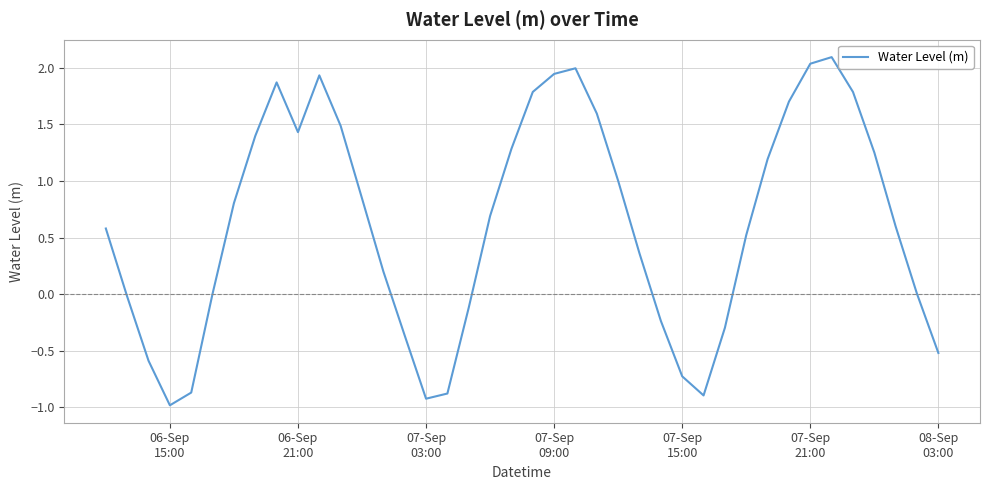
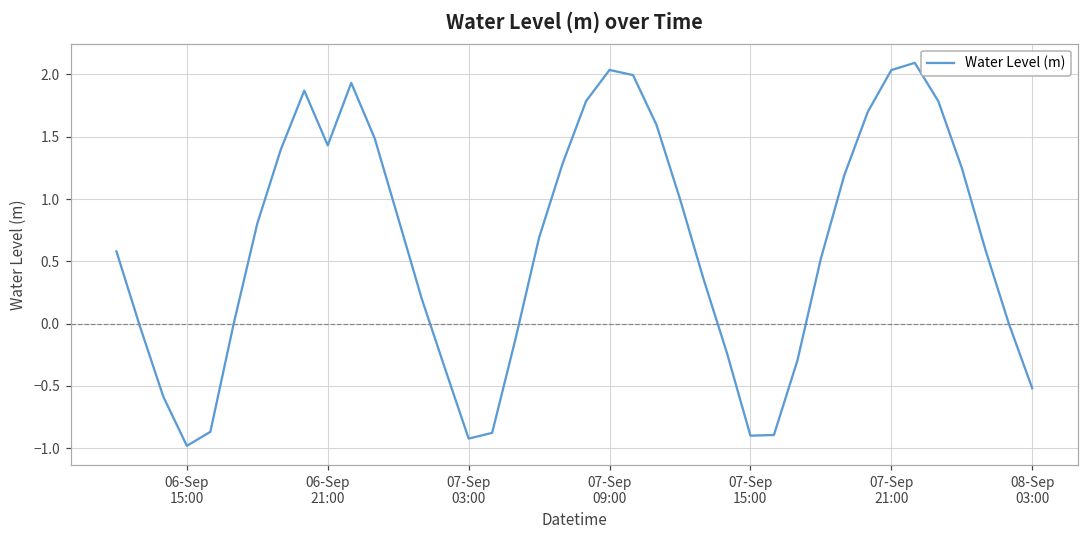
  {
    "06-Sep 15:00": -0.98,
    "06-Sep 21:00": 1.43,
    "07-Sep 03:00": -0.92,
-   "07-Sep 09:00": 1.94,
-   "07-Sep 15:00": -0.73,
+   "07-Sep 09:00": 2.04,
+   "07-Sep 15:00": -0.90,
    "07-Sep 21:00": 2.03,
    "08-Sep 03:00": -0.52
  }
